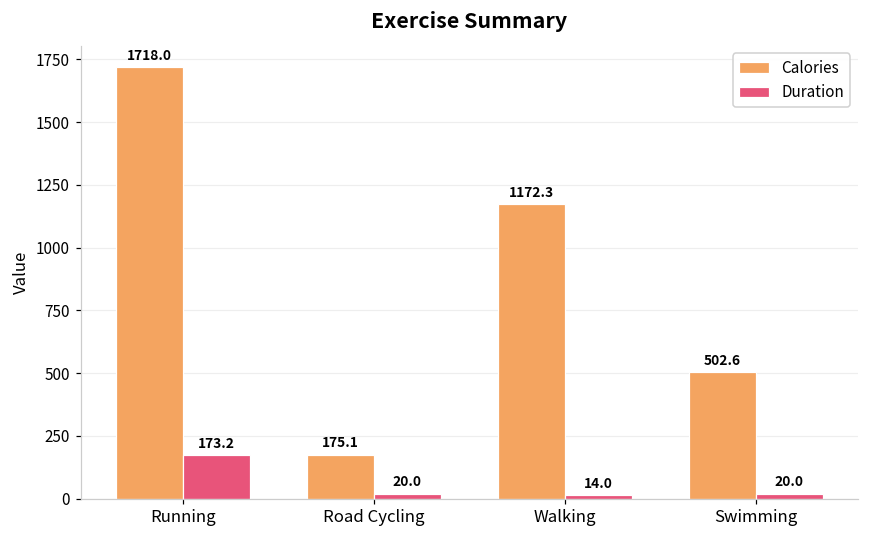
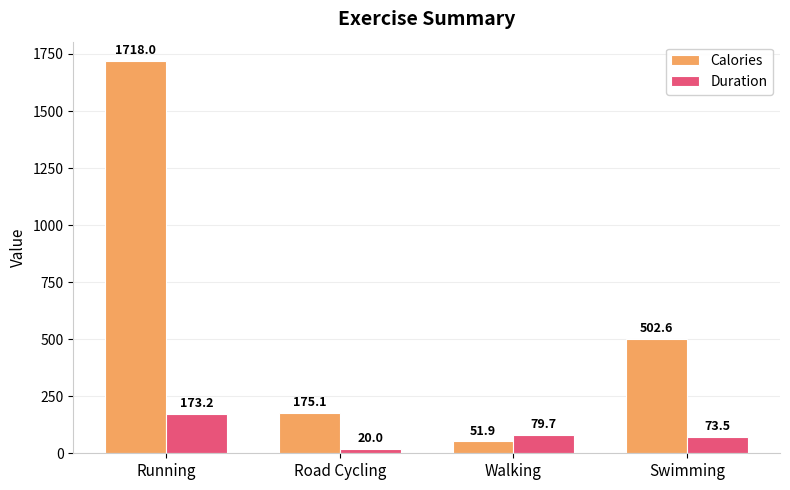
  {
    "Calories": {
      "Running": 1718.0,
      "Road Cycling": 175.1,
-     "Walking": 1172.3,
+     "Walking": 51.9,
      "Swimming": 502.6
    },
    "Duration": {
      "Running": 173.2,
      "Road Cycling": 20.0,
-     "Walking": 14.0,
-     "Swimming": 20.0
+     "Walking": 79.7,
+     "Swimming": 73.5
    }
  }
